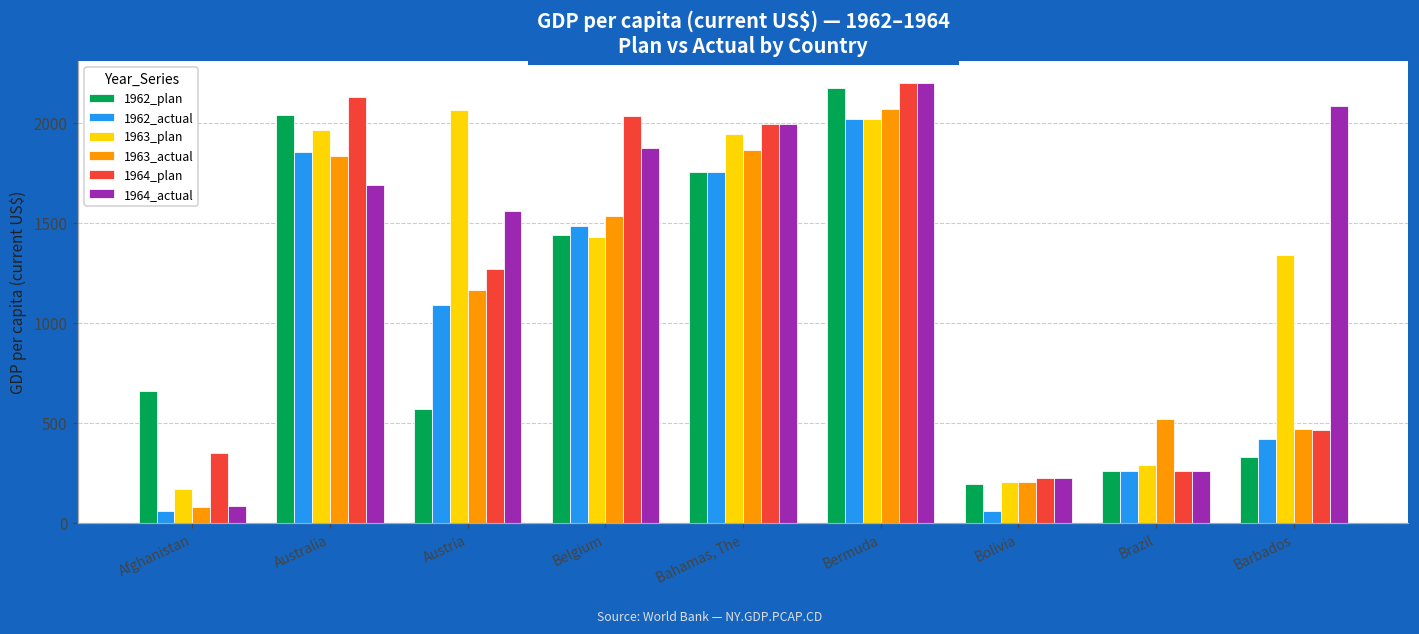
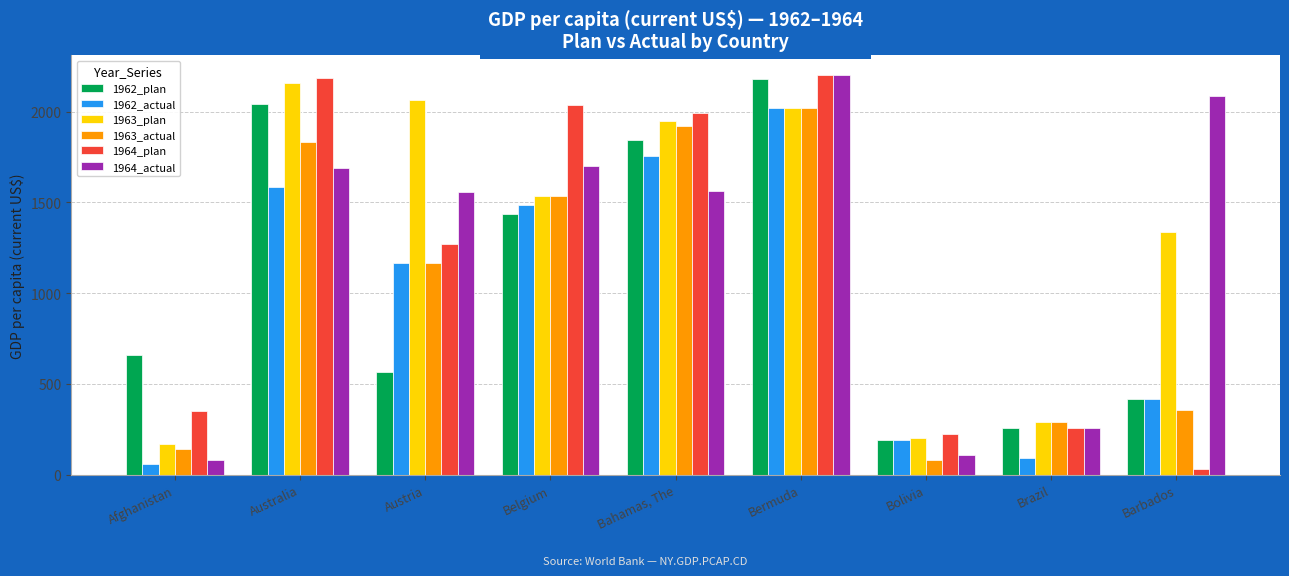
  {
    "1962_plan": {
      "Afghanistan": 660,
      "Australia": 2040,
      "Austria": 570,
      "Belgium": 1440,
-     "Bahamas, The": 1750,
+     "Bahamas, The": 1840,
      "Bermuda": 2180,
      "Bolivia": 190,
      "Brazil": 260,
-     "Barbados": 330
+     "Barbados": 420
    },
    "1962_actual": {
      "Afghanistan": 60,
-     "Australia": 1850,
-     "Austria": 1090,
+     "Australia": 1580,
+     "Austria": 1170,
      "Belgium": 1490,
      "Bahamas, The": 1750,
      "Bermuda": 2020,
-     "Bolivia": 60,
-     "Brazil": 260,
+     "Bolivia": 190,
+     "Brazil": 90,
      "Barbados": 420
    },
    "1963_plan": {
      "Afghanistan": 170,
-     "Australia": 1970,
+     "Australia": 2160,
      "Austria": 2060,
-     "Belgium": 1430,
+     "Belgium": 1540,
      "Bahamas, The": 1950,
      "Bermuda": 2020,
      "Bolivia": 200,
      "Brazil": 290,
      "Barbados": 1340
    },
    "1963_actual": {
-     "Afghanistan": 80,
+     "Afghanistan": 140,
      "Australia": 1830,
      "Austria": 1170,
      "Belgium": 1540,
-     "Bahamas, The": 1870,
-     "Bermuda": 2070,
-     "Bolivia": 200,
-     "Brazil": 520,
-     "Barbados": 470
+     "Bahamas, The": 1920,
+     "Bermuda": 2020,
+     "Bolivia": 80,
+     "Brazil": 290,
+     "Barbados": 360
    },
    "1964_plan": {
      "Afghanistan": 350,
-     "Australia": 2130,
+     "Australia": 2180,
      "Austria": 1270,
      "Belgium": 2040,
      "Bahamas, The": 1990,
      "Bermuda": 2200,
      "Bolivia": 220,
      "Brazil": 260,
-     "Barbados": 460
+     "Barbados": 30
    },
    "1964_actual": {
      "Afghanistan": 80,
      "Australia": 1690,
      "Austria": 1560,
-     "Belgium": 1870,
-     "Bahamas, The": 1990,
+     "Belgium": 1700,
+     "Bahamas, The": 1560,
      "Bermuda": 2200,
-     "Bolivia": 220,
+     "Bolivia": 110,
      "Brazil": 260,
      "Barbados": 2090
    }
  }
